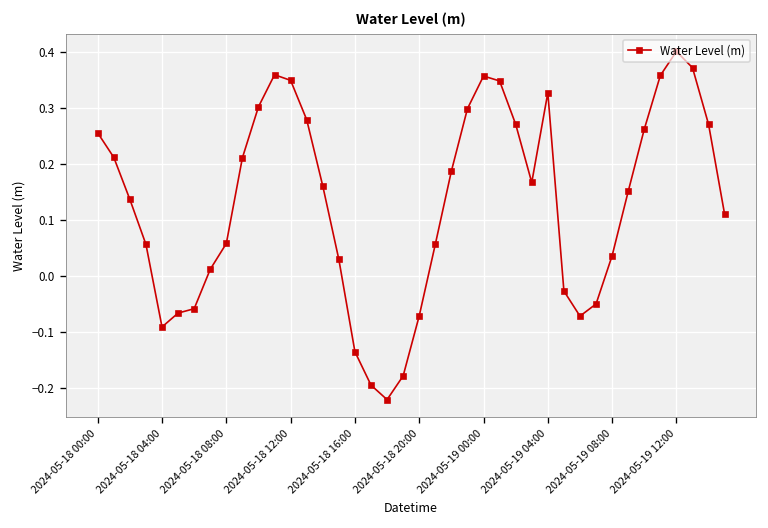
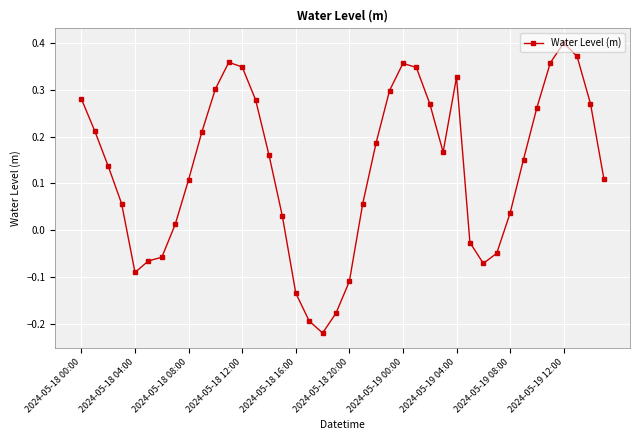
  {
-   "2024-05-18 00:00": 0.26,
+   "2024-05-18 00:00": 0.28,
    "2024-05-18 04:00": -0.09,
-   "2024-05-18 08:00": 0.06,
+   "2024-05-18 08:00": 0.11,
    "2024-05-18 12:00": 0.35,
    "2024-05-18 16:00": -0.13,
-   "2024-05-18 20:00": -0.07,
+   "2024-05-18 20:00": -0.11,
    "2024-05-19 00:00": 0.36,
    "2024-05-19 04:00": 0.33,
    "2024-05-19 08:00": 0.04
  }
